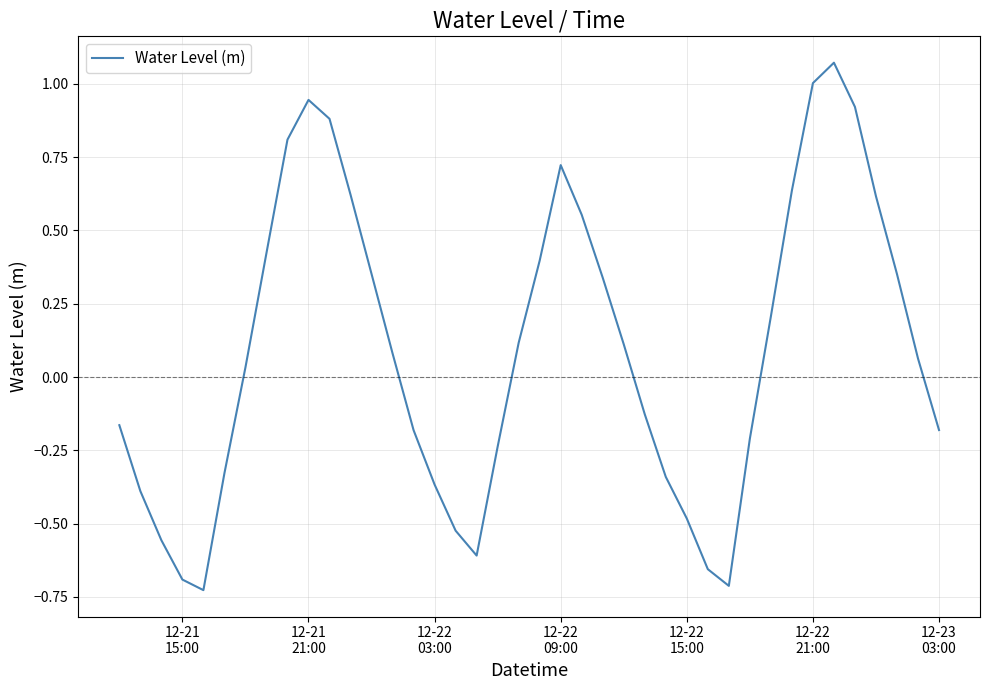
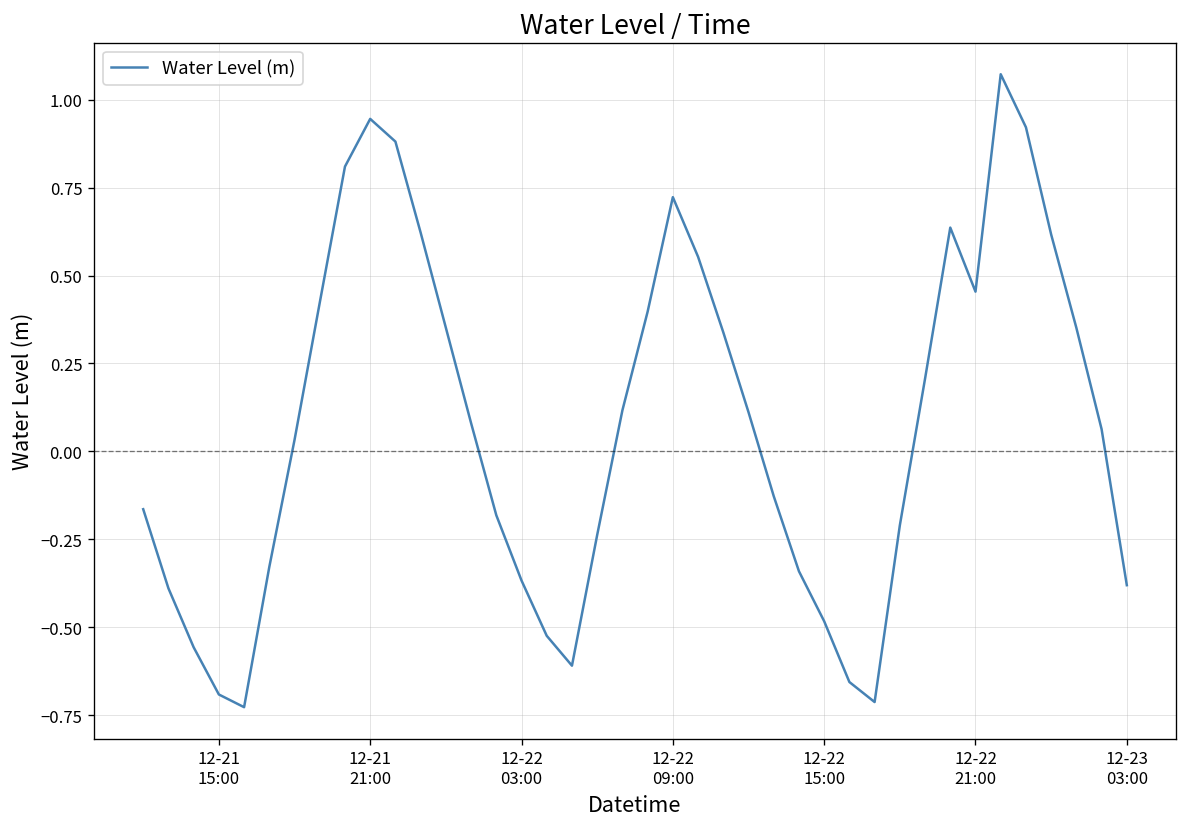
  {
    "12-21 15:00": -0.69,
    "12-21 21:00": 0.95,
    "12-22 03:00": -0.37,
    "12-22 09:00": 0.72,
    "12-22 15:00": -0.48,
-   "12-22 21:00": 1.00,
-   "12-23 03:00": -0.18
+   "12-22 21:00": 0.45,
+   "12-23 03:00": -0.38
  }
